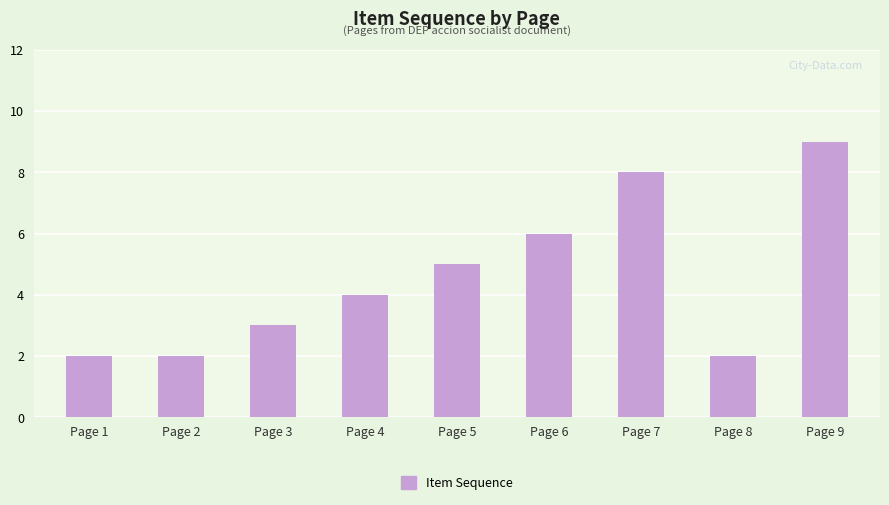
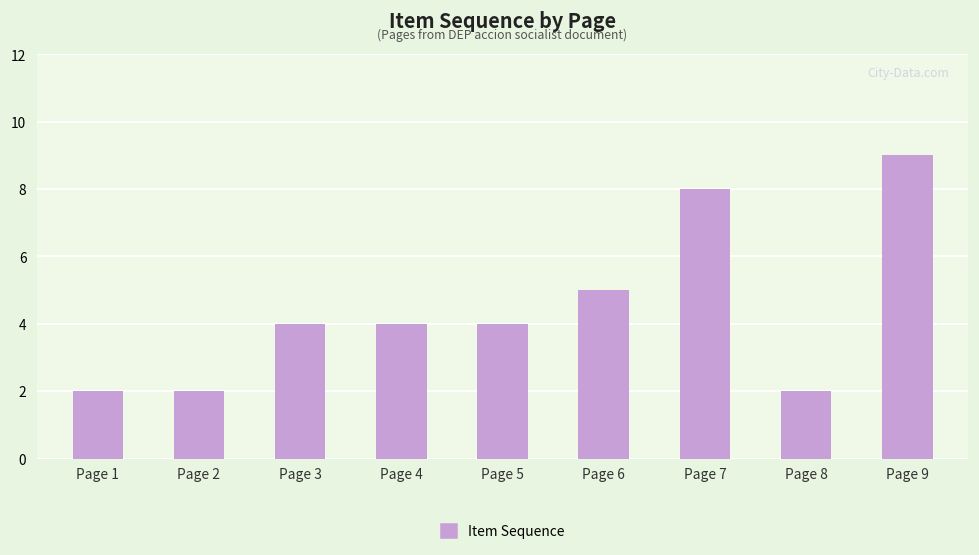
  {
    "Page 1": 2,
    "Page 2": 2,
-   "Page 3": 3,
+   "Page 3": 4,
    "Page 4": 4,
-   "Page 5": 5,
-   "Page 6": 6,
+   "Page 5": 4,
+   "Page 6": 5,
    "Page 7": 8,
    "Page 8": 2,
    "Page 9": 9
  }
